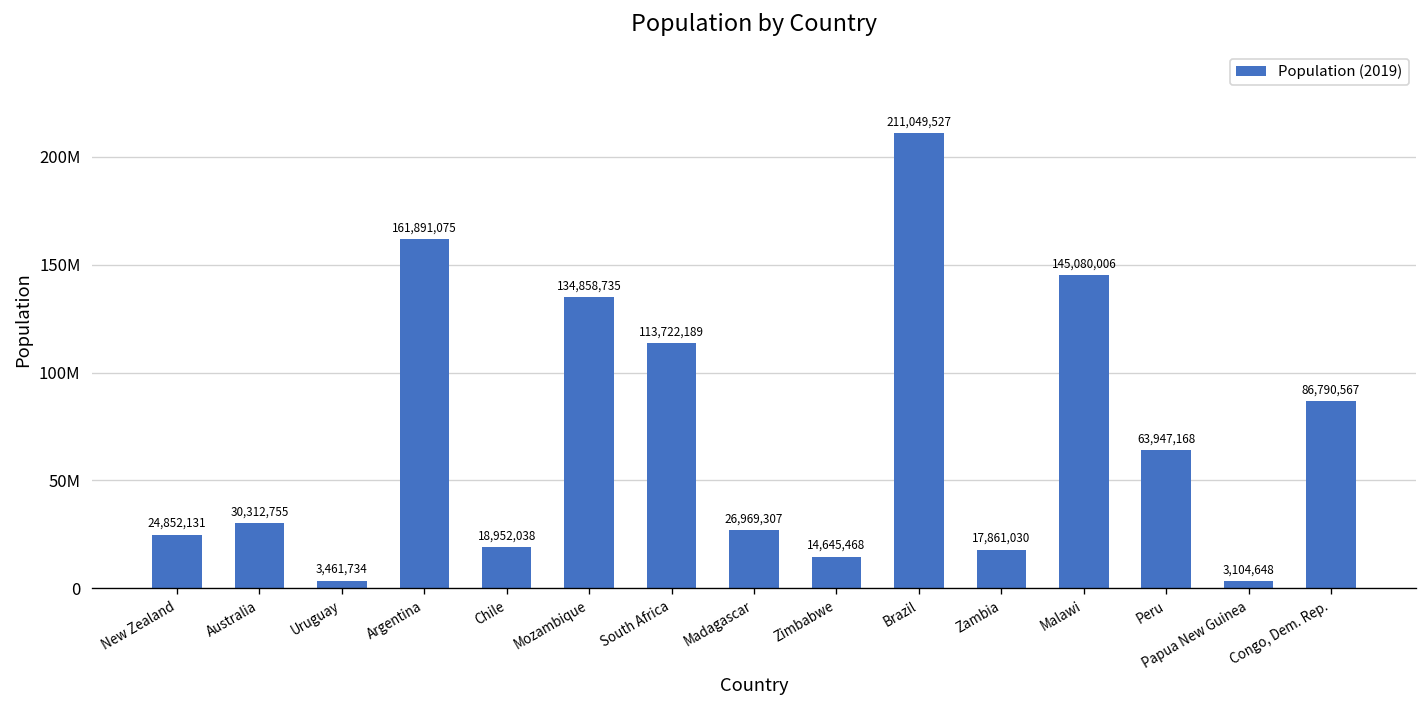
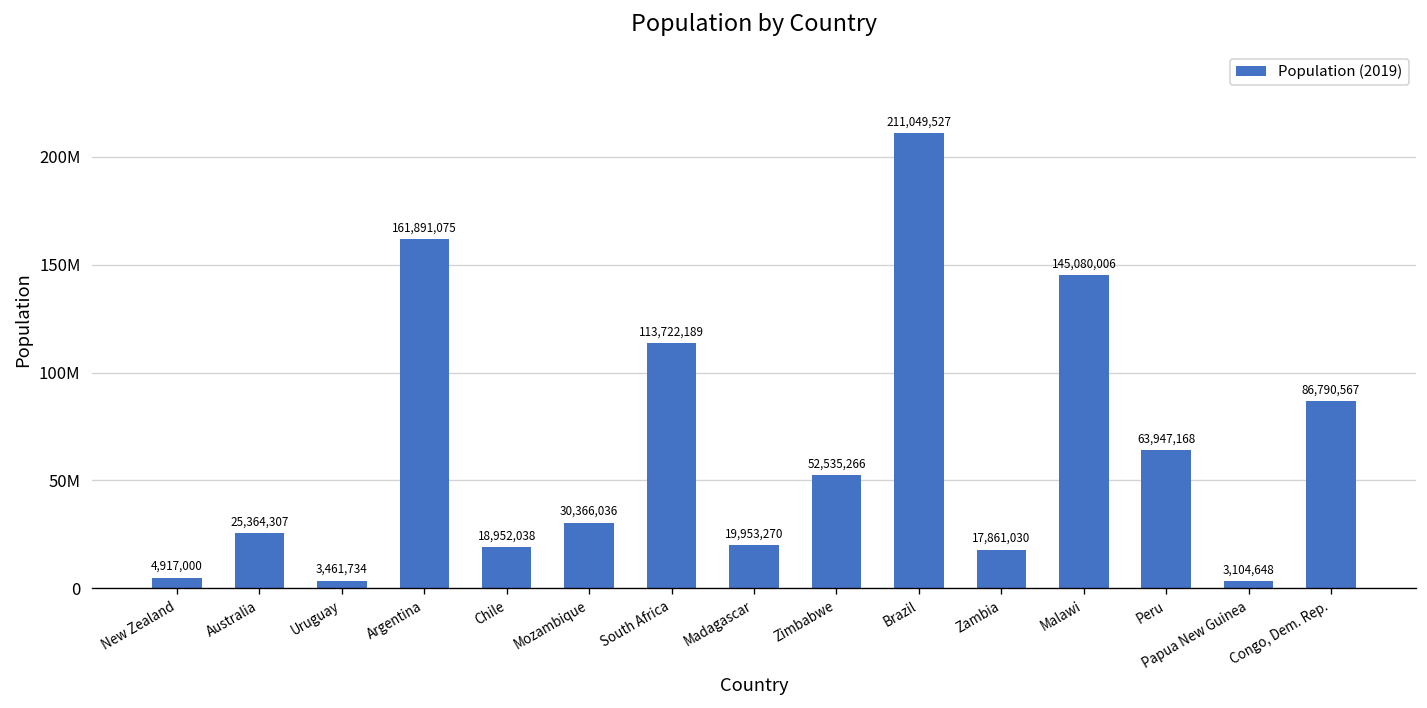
  {
-   "New Zealand": "24,852,131",
-   "Australia": "30,312,755",
+   "New Zealand": "4,917,000",
+   "Australia": "25,364,307",
    "Uruguay": "3,461,734",
    "Argentina": "161,891,075",
    "Chile": "18,952,038",
-   "Mozambique": "134,858,735",
+   "Mozambique": "30,366,036",
    "South Africa": "113,722,189",
-   "Madagascar": "26,969,307",
-   "Zimbabwe": "14,645,468",
+   "Madagascar": "19,953,270",
+   "Zimbabwe": "52,535,266",
    "Brazil": "211,049,527",
    "Zambia": "17,861,030",
    "Malawi": "145,080,006",
    "Peru": "63,947,168",
    "Papua New Guinea": "3,104,648",
    "Congo, Dem. Rep.": "86,790,567"
  }
